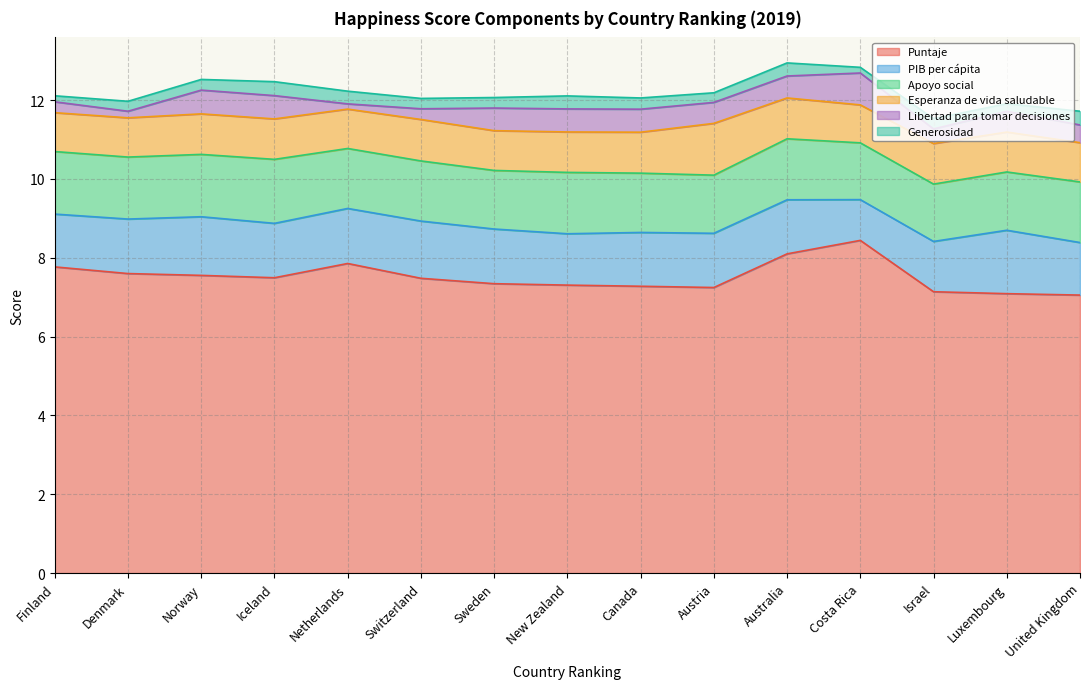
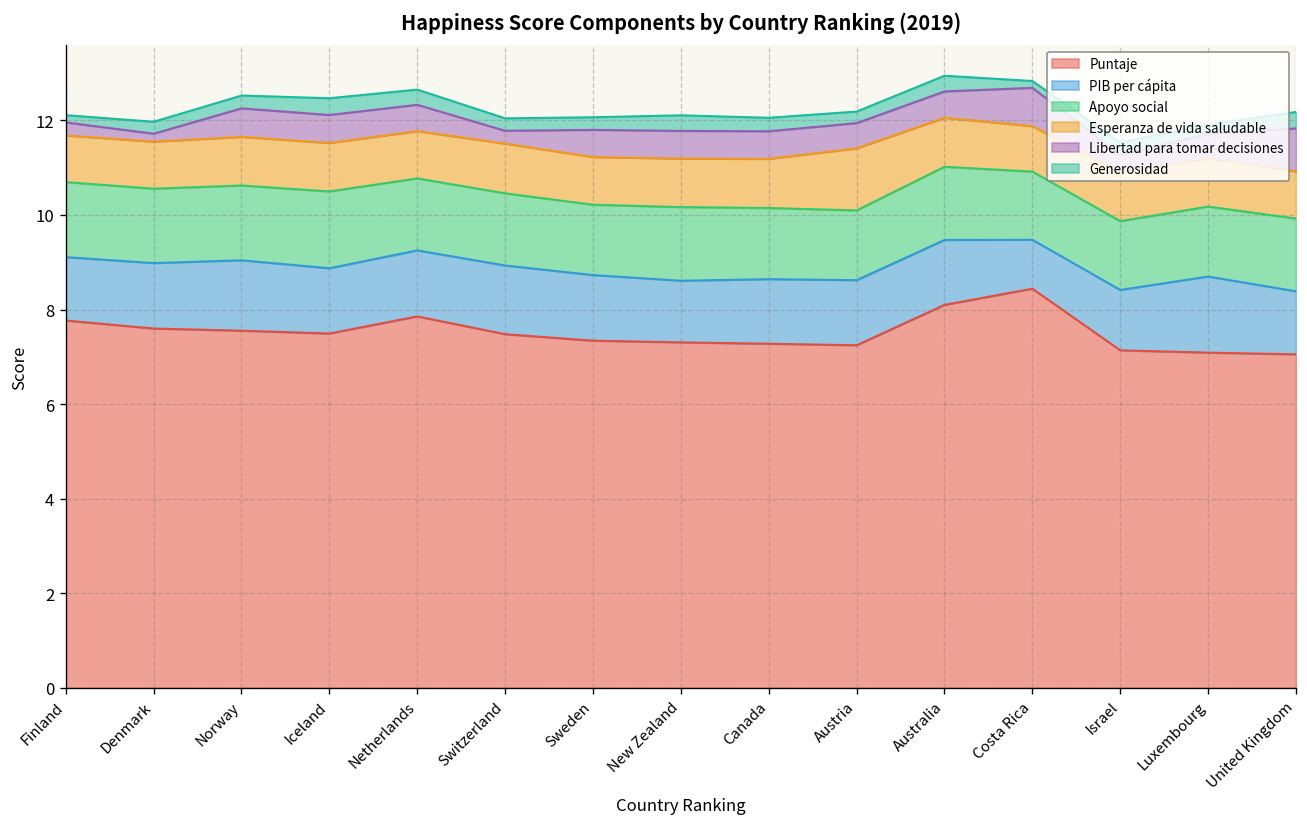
  {
    "Puntaje": {
      "Finland": 7.8,
      "Denmark": 7.6,
      "Norway": 7.6,
      "Iceland": 7.5,
      "Netherlands": 7.9,
      "Switzerland": 7.5,
      "Sweden": 7.3,
      "New Zealand": 7.3,
      "Canada": 7.3,
      "Austria": 7.2,
      "Australia": 8.1,
      "Costa Rica": 8.4,
      "Israel": 7.1,
      "Luxembourg": 7.1,
      "United Kingdom": 7.1
    },
    "Esperanza de vida saludable": {
      "Finland": 1.0,
      "Denmark": 1.0,
      "Norway": 1.0,
      "Iceland": 1.0,
      "Netherlands": 1.0,
      "Switzerland": 1.1,
      "Sweden": 1.0,
      "New Zealand": 1.0,
      "Canada": 1.0,
      "Austria": 1.3,
      "Australia": 1.0,
      "Costa Rica": 1.0,
      "Israel": 1.0,
      "United Kingdom": 1.0
    },
    "Libertad para tomar decisiones": {
      "Finland": 0.3,
      "Denmark": 0.2,
      "Norway": 0.6,
      "Iceland": 0.6,
-     "Netherlands": 0.1,
+     "Netherlands": 0.6,
      "Switzerland": 0.3,
      "Sweden": 0.6,
      "New Zealand": 0.6,
      "Canada": 0.6,
      "Austria": 0.5,
      "Australia": 0.6,
      "Costa Rica": 0.8,
-     "United Kingdom": 0.4
+     "United Kingdom": 0.9
    }
  }
